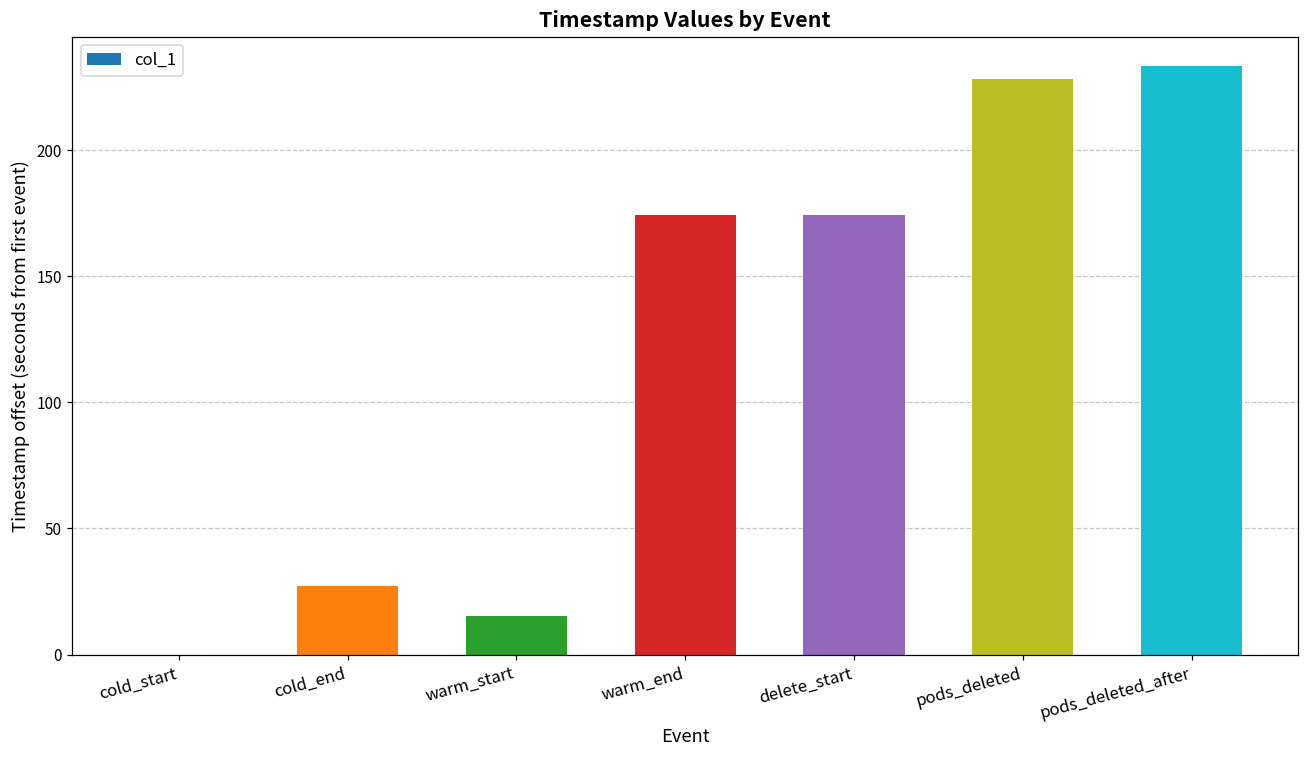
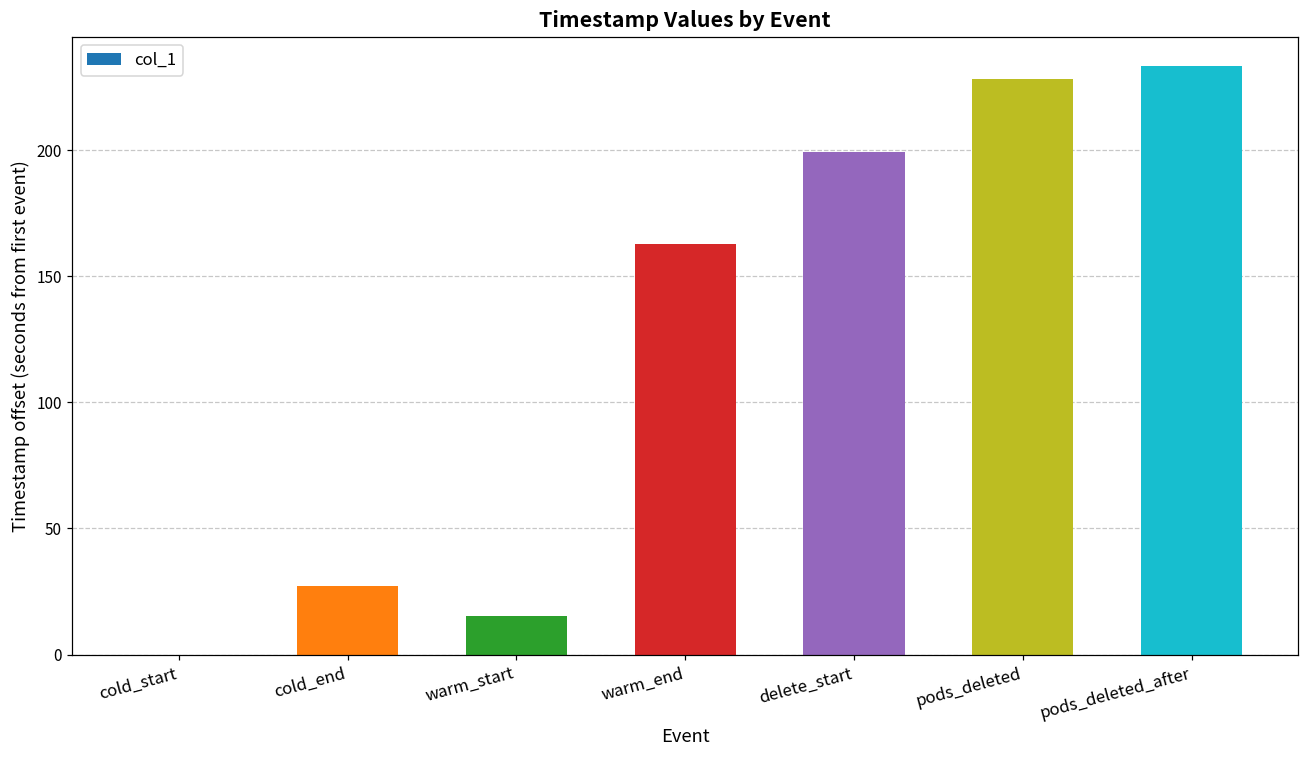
  {
    "cold_start": 0,
    "cold_end": 27,
    "warm_start": 15,
-   "warm_end": 174,
-   "delete_start": 174,
+   "warm_end": 163,
+   "delete_start": 199,
    "pods_deleted": 228,
    "pods_deleted_after": 233
  }
